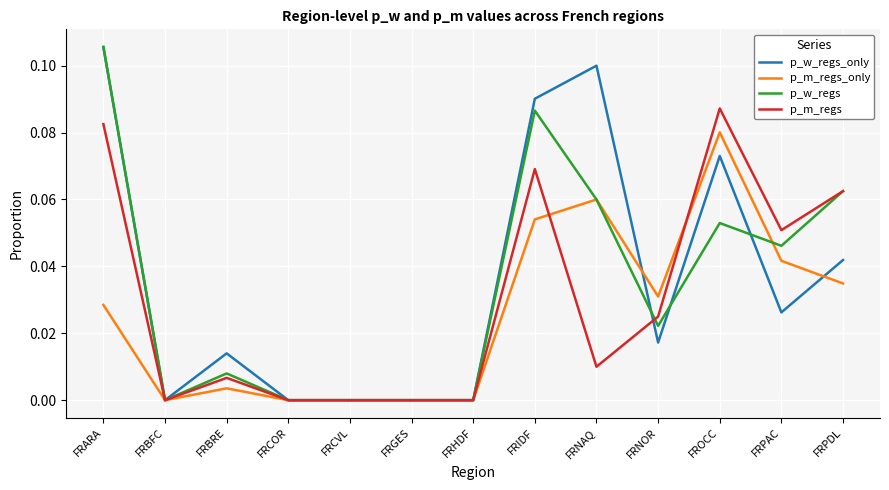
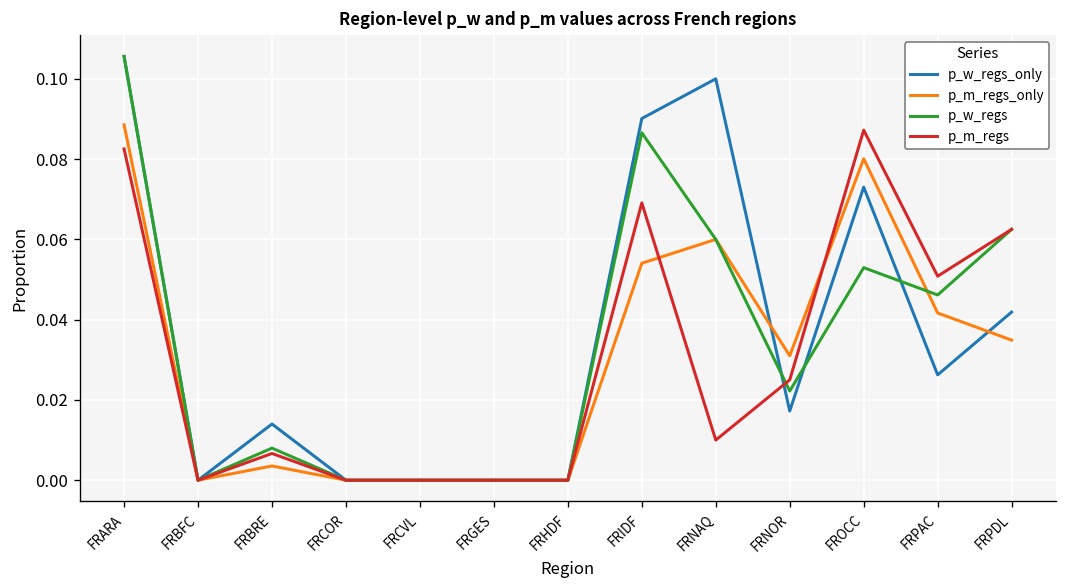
  {
    "p_w_regs_only": {
      "FRBRE": 0.014,
      "FRIDF": 0.090,
      "FRNAQ": 0.100,
      "FRNOR": 0.017,
      "FROCC": 0.073,
      "FRPAC": 0.026,
      "FRPDL": 0.042
    },
    "p_m_regs_only": {
-     "FRARA": 0.028,
+     "FRARA": 0.089,
      "FRBRE": 0.004,
      "FRIDF": 0.054,
      "FRNOR": 0.031,
      "FROCC": 0.080,
      "FRPAC": 0.042,
      "FRPDL": 0.035
    },
    "p_w_regs": {
      "FRBRE": 0.008,
      "FRIDF": 0.087,
      "FRNOR": 0.022,
      "FROCC": 0.053,
      "FRPAC": 0.046
    },
    "p_m_regs": {
      "FRARA": 0.083,
      "FRBRE": 0.007,
      "FRIDF": 0.069,
      "FRNAQ": 0.010,
      "FRNOR": 0.025,
      "FROCC": 0.087,
      "FRPAC": 0.051
    }
  }
